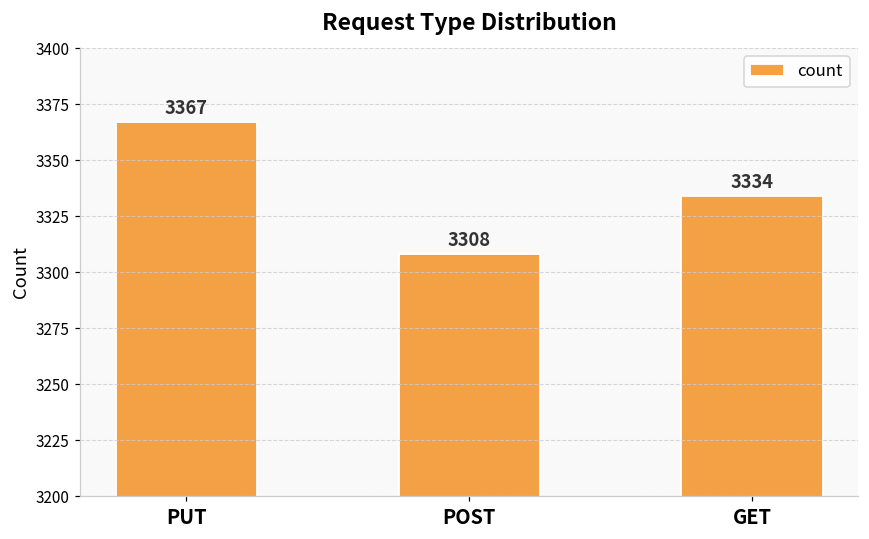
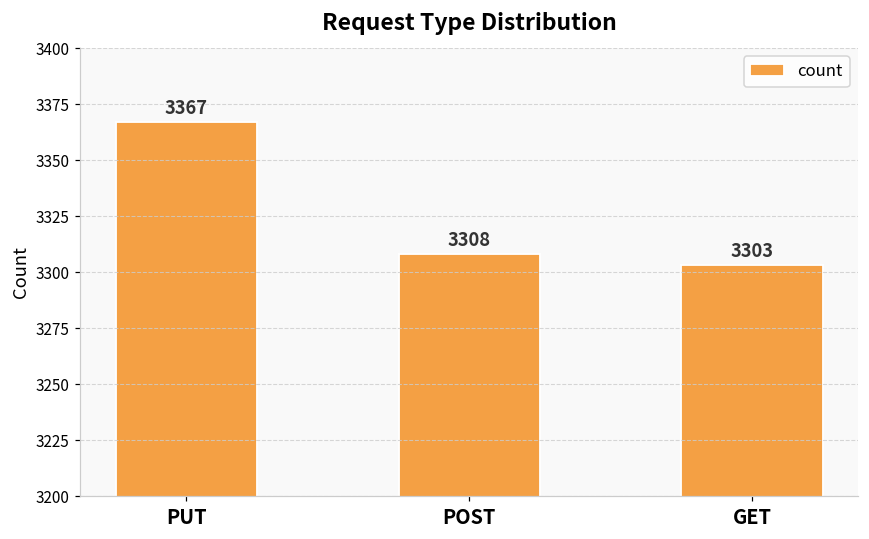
  {
    "PUT": 3367,
    "POST": 3308,
-   "GET": 3334
+   "GET": 3303
  }
